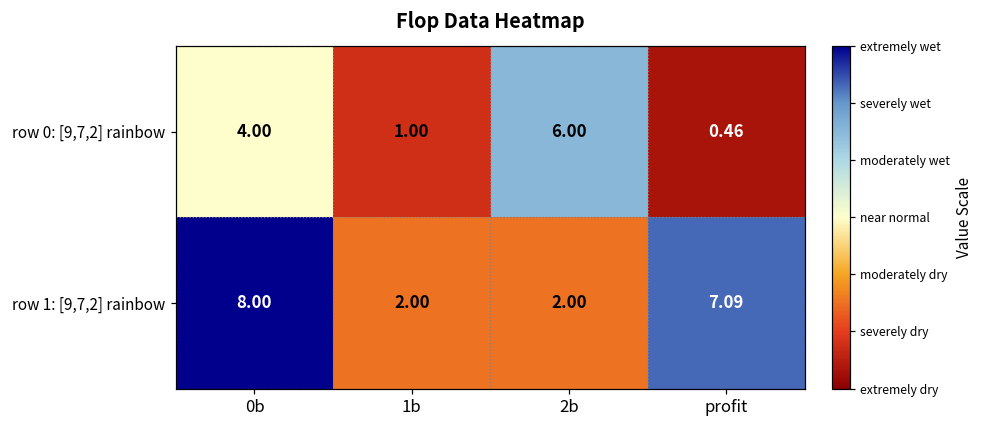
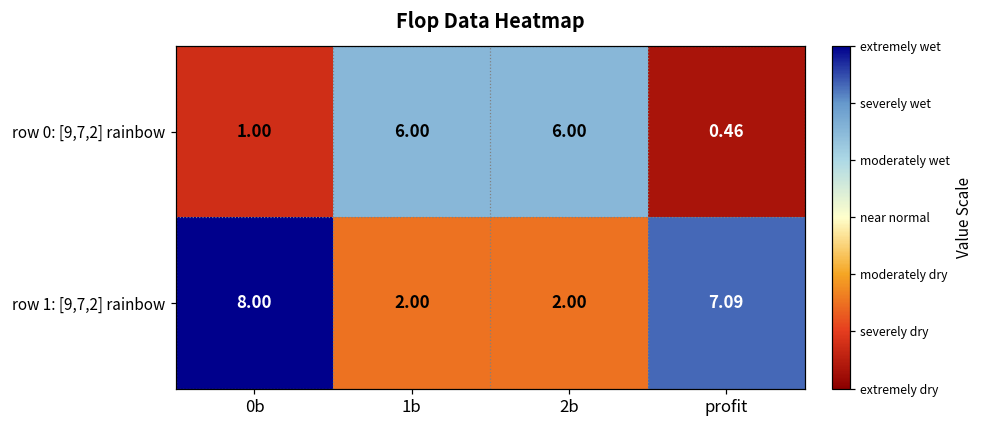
  {
    "row 0: [9,7,2] rainbow": {
-     "0b": 4.00,
-     "1b": 1.00,
+     "0b": 1.00,
+     "1b": 6.00,
      "2b": 6.00,
      "profit": 0.46
    },
    "row 1: [9,7,2] rainbow": {
      "0b": 8.00,
      "1b": 2.00,
      "2b": 2.00,
      "profit": 7.09
    }
  }
